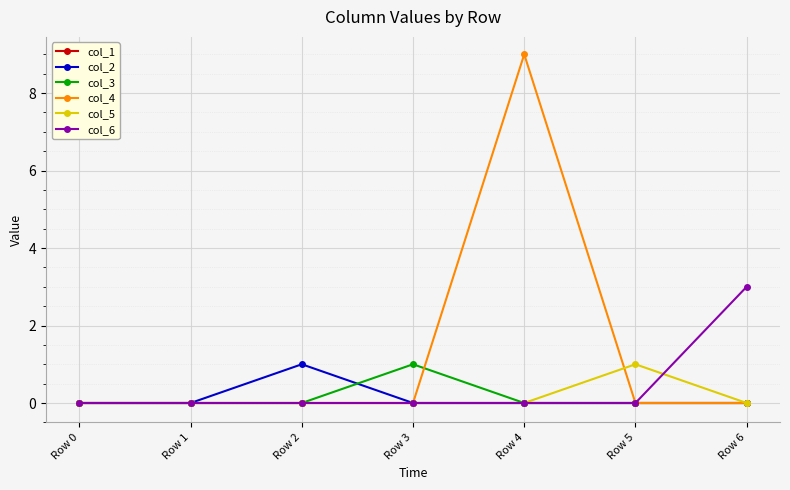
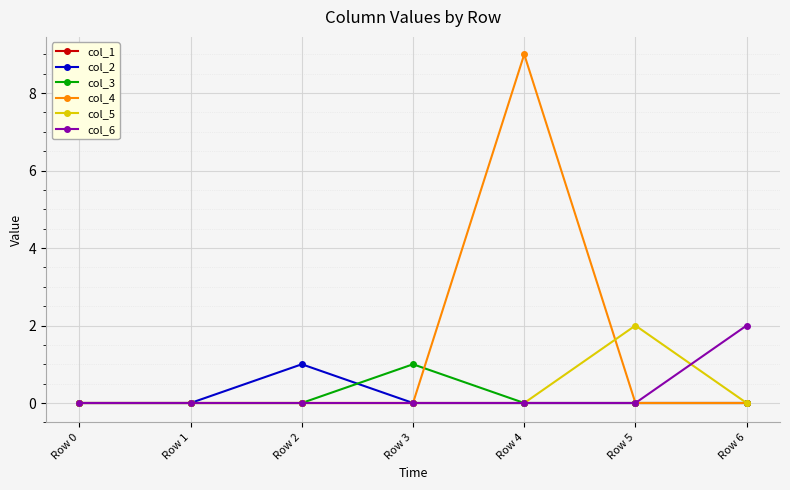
  {
    "col_2": {
      "Row 2": 1
    },
    "col_3": {
      "Row 3": 1
    },
    "col_4": {
      "Row 4": 9
    },
    "col_5": {
-     "Row 5": 1
+     "Row 5": 2
    },
    "col_6": {
-     "Row 6": 3
+     "Row 6": 2
    }
  }
